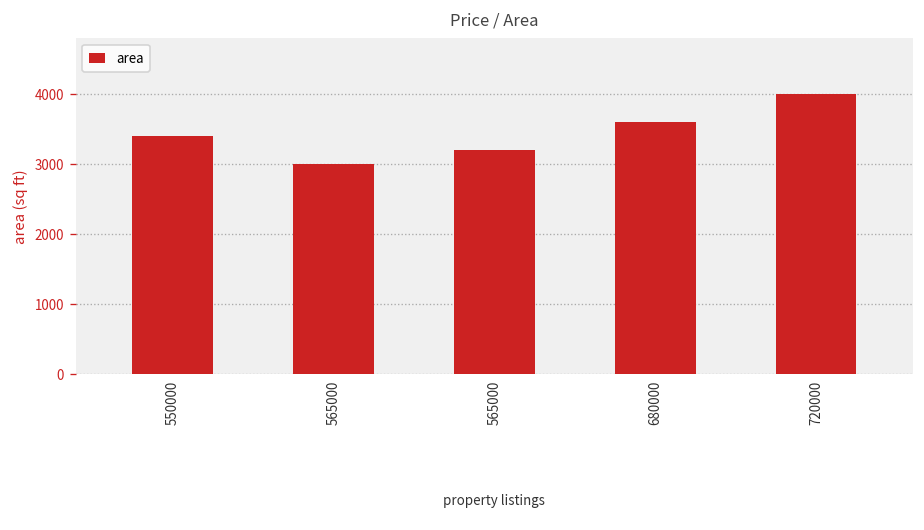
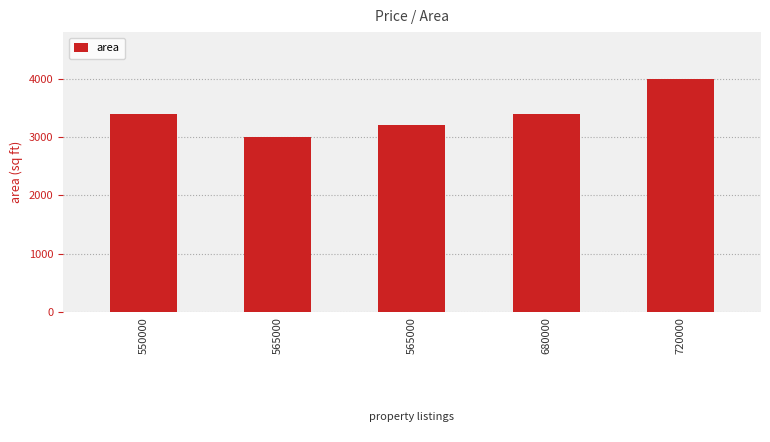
  {
    "550000": 3400,
-   "680000": 3600,
+   "680000": 3400,
    "720000": 4000
  }
